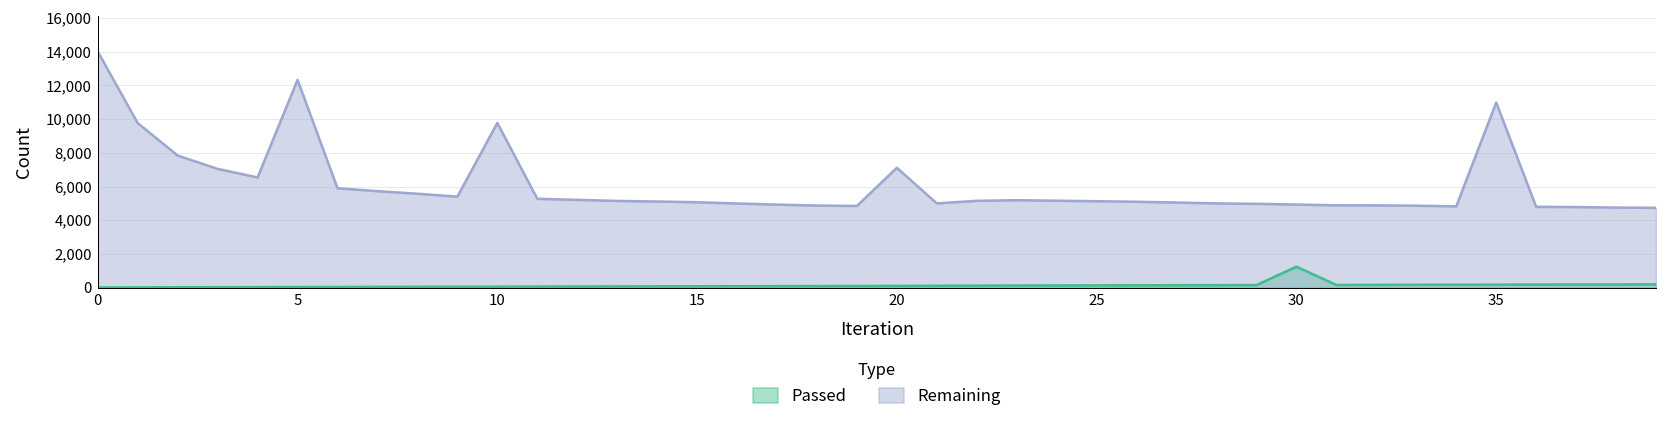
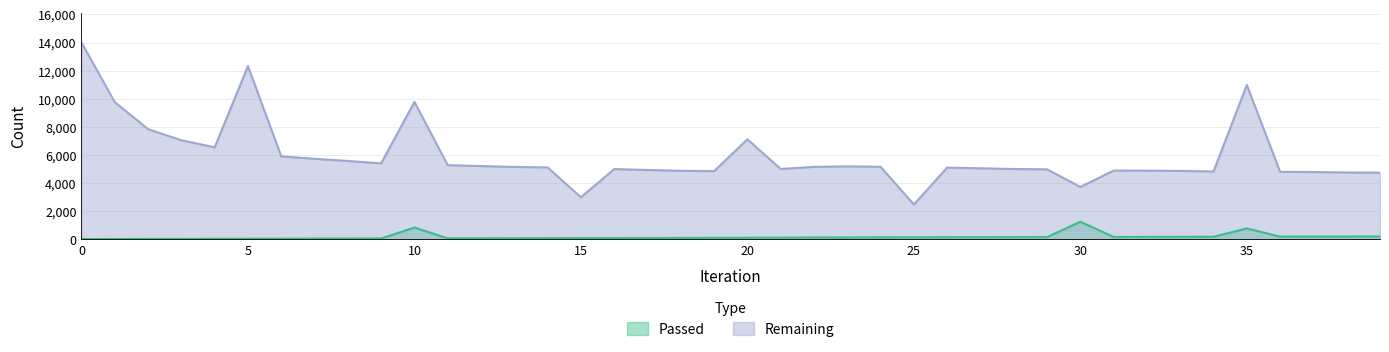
  {
    "Passed": {
      "0": "0",
      "5": "0",
-     "10": "100",
+     "10": "800",
      "15": "100",
      "20": "100",
      "25": "100",
      "30": "1,200",
-     "35": "200"
+     "35": "800"
    },
    "Remaining": {
      "0": "14,000",
      "5": "12,300",
      "10": "9,800",
-     "15": "5,100",
+     "15": "3,000",
      "20": "7,100",
-     "25": "5,100",
-     "30": "4,900",
+     "25": "2,500",
+     "30": "3,700",
      "35": "11,000"
    }
  }
